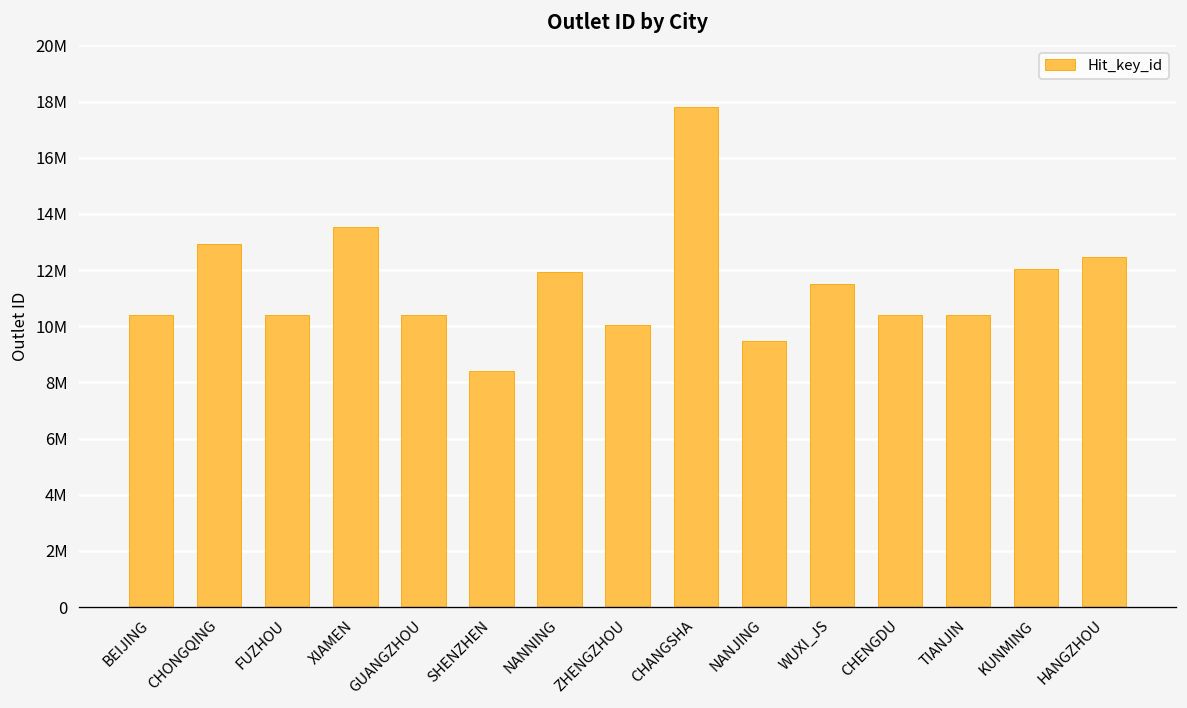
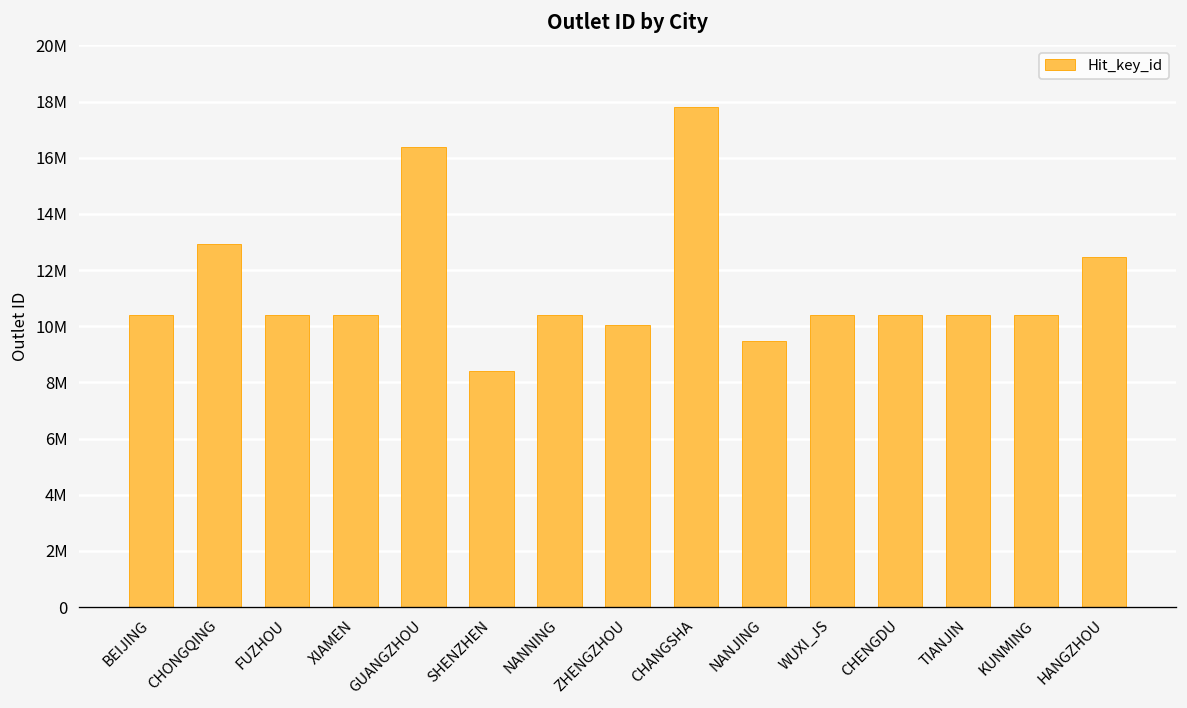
  {
    "BEIJING": 10400000,
    "CHONGQING": 12900000,
    "FUZHOU": 10400000,
-   "XIAMEN": 13500000,
-   "GUANGZHOU": 10400000,
+   "XIAMEN": 10400000,
+   "GUANGZHOU": 16400000,
    "SHENZHEN": 8400000,
-   "NANNING": 11900000,
+   "NANNING": 10400000,
    "ZHENGZHOU": 10000000,
    "CHANGSHA": 17800000,
    "NANJING": 9500000,
-   "WUXI_JS": 11500000,
+   "WUXI_JS": 10400000,
    "CHENGDU": 10400000,
    "TIANJIN": 10400000,
-   "KUNMING": 12000000,
+   "KUNMING": 10400000,
    "HANGZHOU": 12500000
  }
